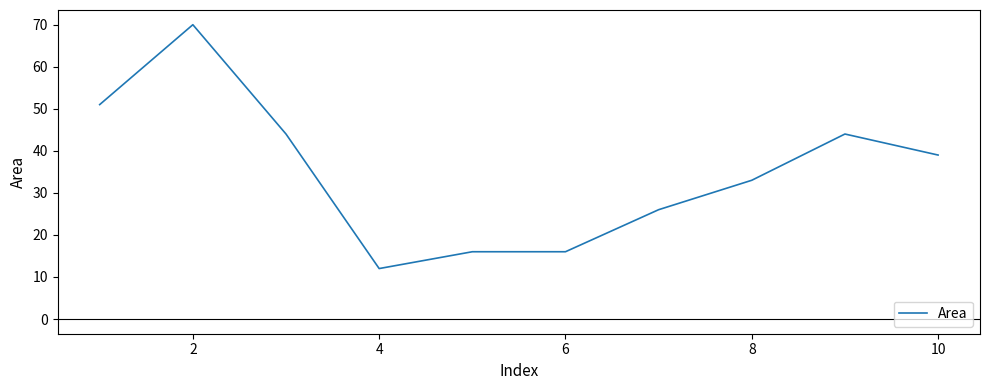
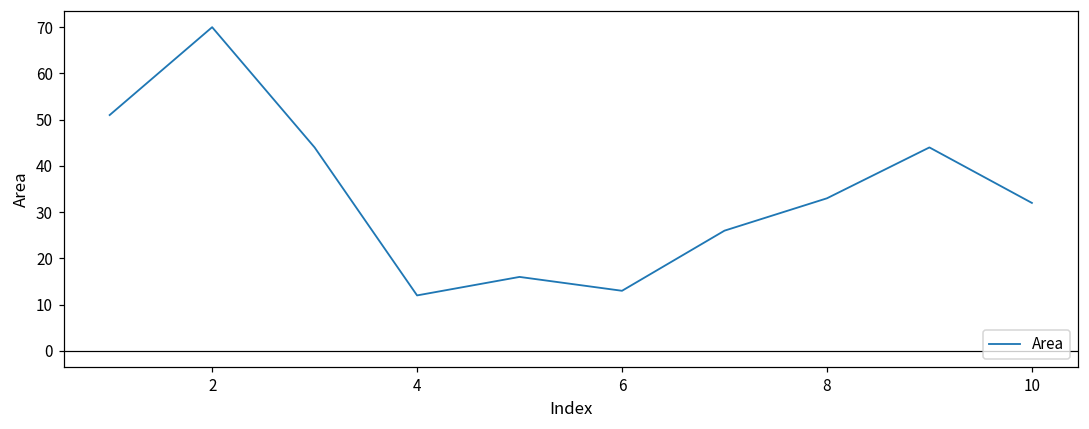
  {
    "2": 70,
    "4": 12,
-   "6": 16,
+   "6": 13,
    "8": 33,
-   "10": 39
+   "10": 32
  }
